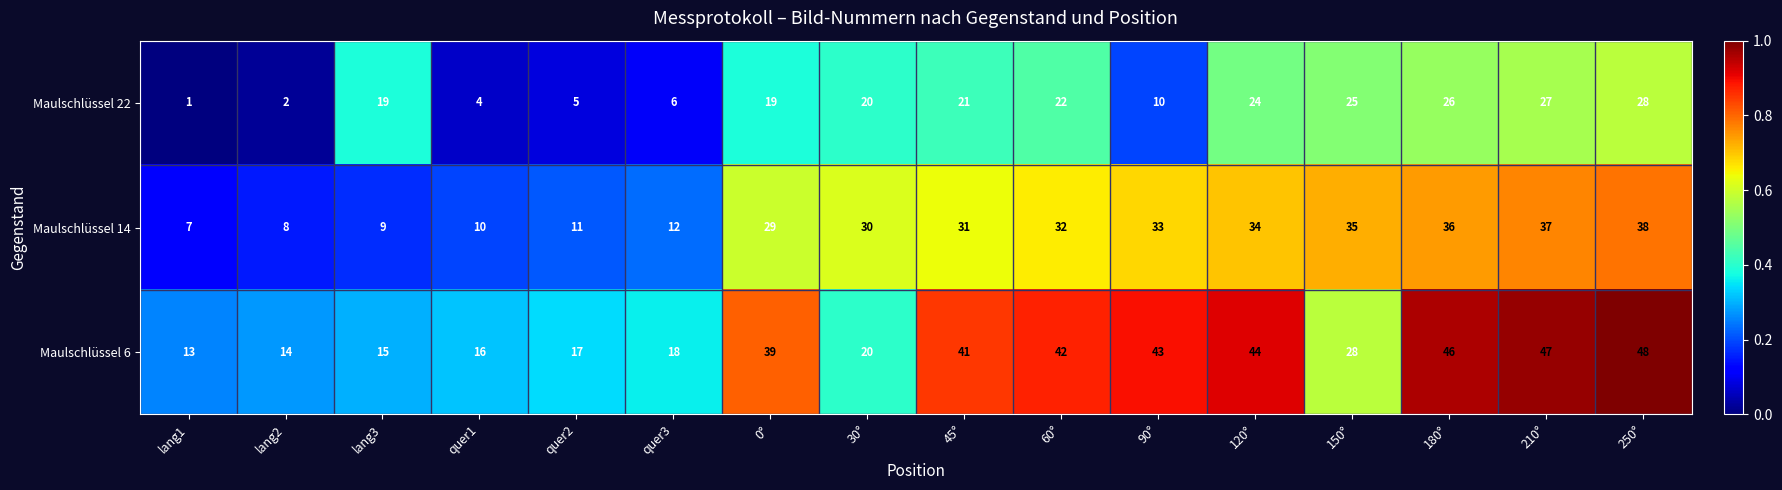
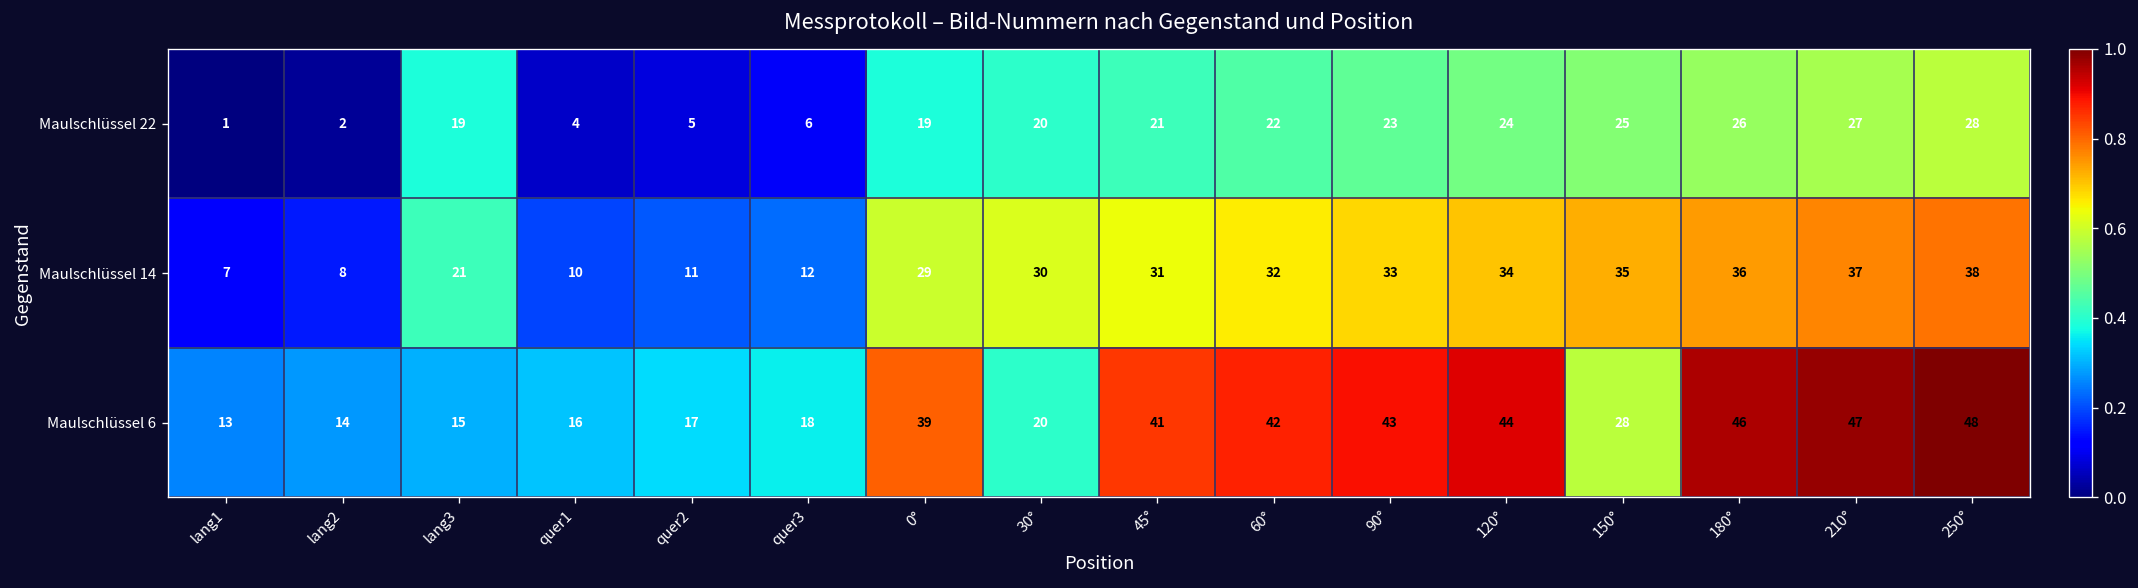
  {
    "Maulschlüssel 22": {
      "lang1": 1,
      "lang2": 2,
      "lang3": 19,
      "quer1": 4,
      "quer2": 5,
      "quer3": 6,
      "0°": 19,
      "30°": 20,
      "45°": 21,
      "60°": 22,
-     "90°": 10,
+     "90°": 23,
      "120°": 24,
      "150°": 25,
      "180°": 26,
      "210°": 27,
      "250°": 28
    },
    "Maulschlüssel 14": {
      "lang1": 7,
      "lang2": 8,
-     "lang3": 9,
+     "lang3": 21,
      "quer1": 10,
      "quer2": 11,
      "quer3": 12,
      "0°": 29,
      "30°": 30,
      "45°": 31,
      "60°": 32,
      "90°": 33,
      "120°": 34,
      "150°": 35,
      "180°": 36,
      "210°": 37,
      "250°": 38
    },
    "Maulschlüssel 6": {
      "lang1": 13,
      "lang2": 14,
      "lang3": 15,
      "quer1": 16,
      "quer2": 17,
      "quer3": 18,
      "0°": 39,
      "30°": 20,
      "45°": 41,
      "60°": 42,
      "90°": 43,
      "120°": 44,
      "150°": 28,
      "180°": 46,
      "210°": 47,
      "250°": 48
    }
  }
